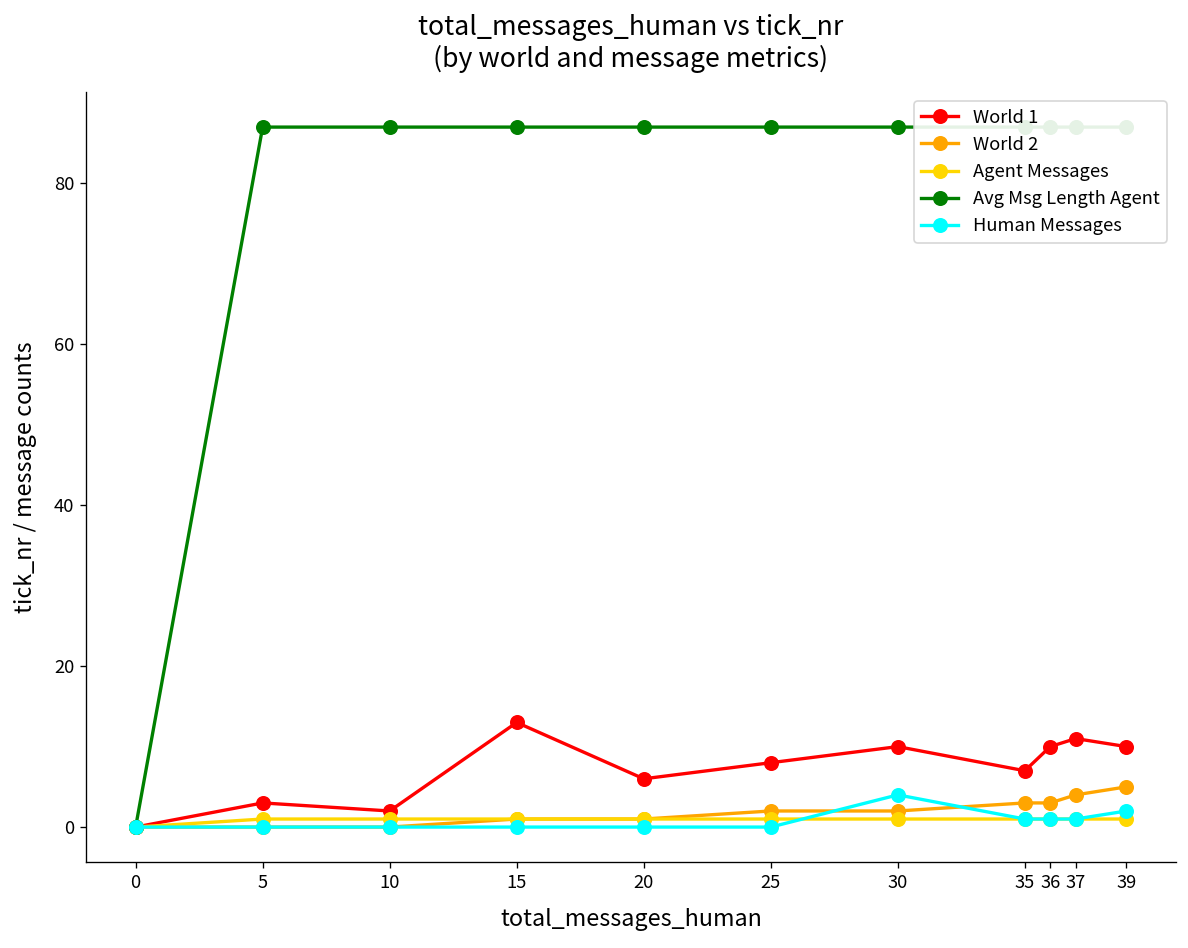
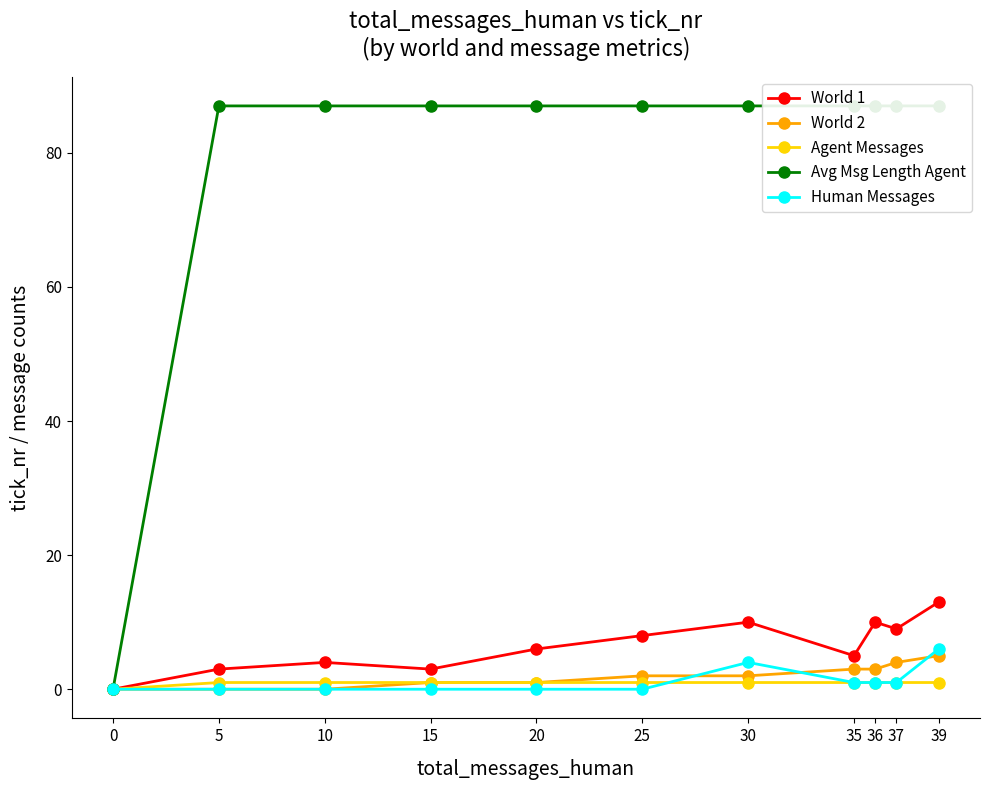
  {
    "World 1": {
      "5": 3,
-     "10": 2,
-     "15": 13,
+     "10": 4,
+     "15": 3,
      "20": 6,
      "25": 8,
      "30": 10,
-     "35": 7,
+     "35": 5,
      "36": 10,
-     "37": 11,
-     "39": 10
+     "37": 9,
+     "39": 13
    },
    "Avg Msg Length Agent": {
      "5": 87,
      "10": 87,
      "15": 87,
      "20": 87,
      "25": 87,
      "30": 87
    },
    "Human Messages": {
      "15": 0,
      "20": 0,
      "25": 0,
      "30": 4,
-     "39": 2
+     "39": 6
    }
  }
